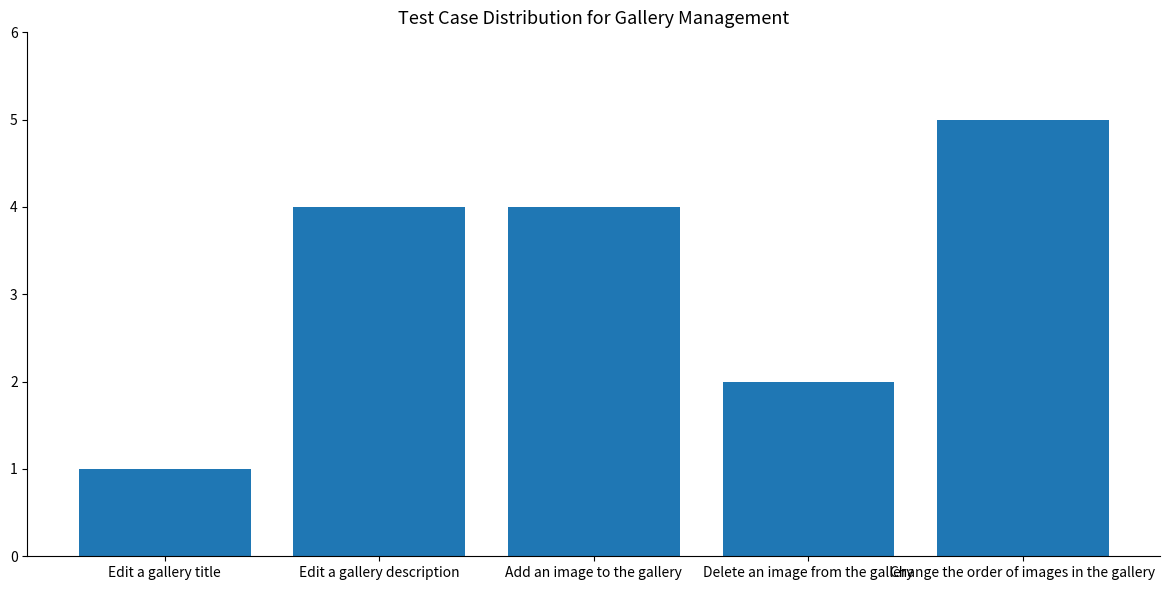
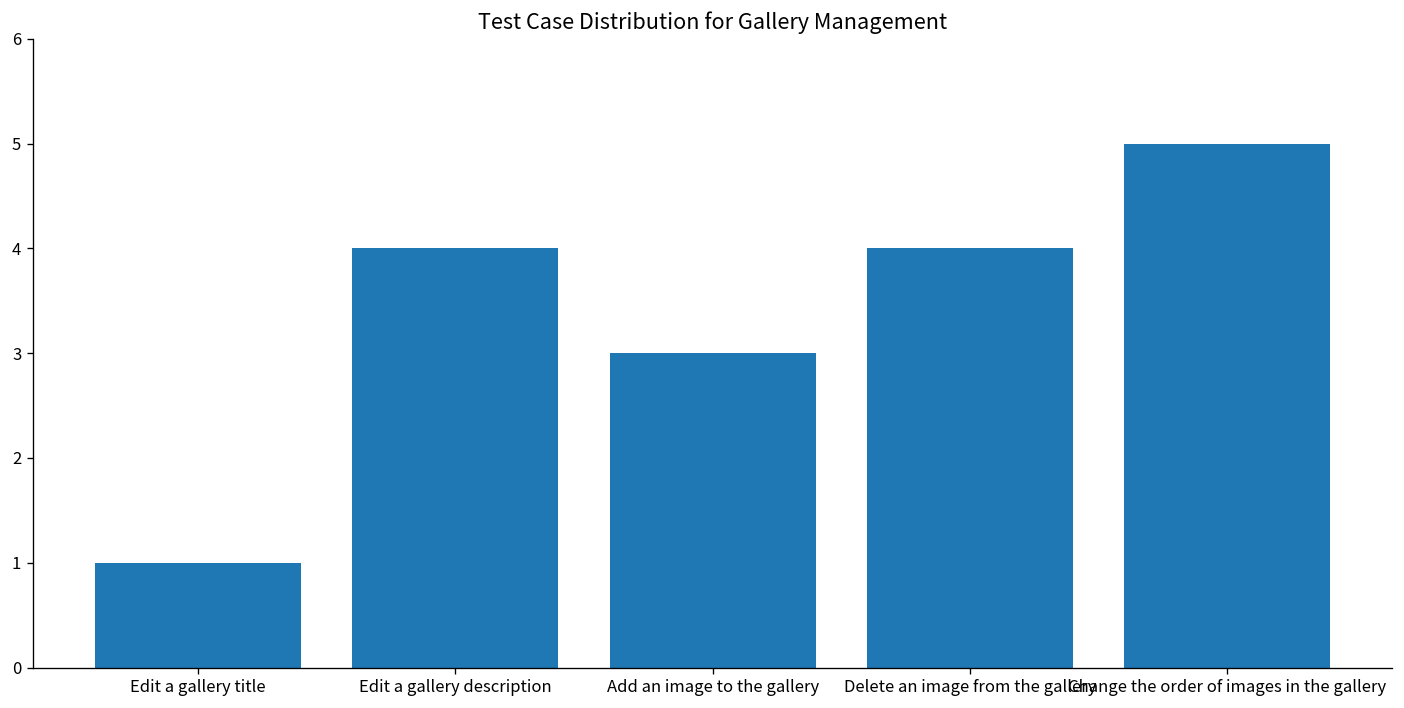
  {
    "Edit a gallery title": 1,
    "Edit a gallery description": 4,
-   "Add an image to the gallery": 4,
-   "Delete an image from the gallery": 2,
+   "Add an image to the gallery": 3,
+   "Delete an image from the gallery": 4,
    "Change the order of images in the gallery": 5
  }
